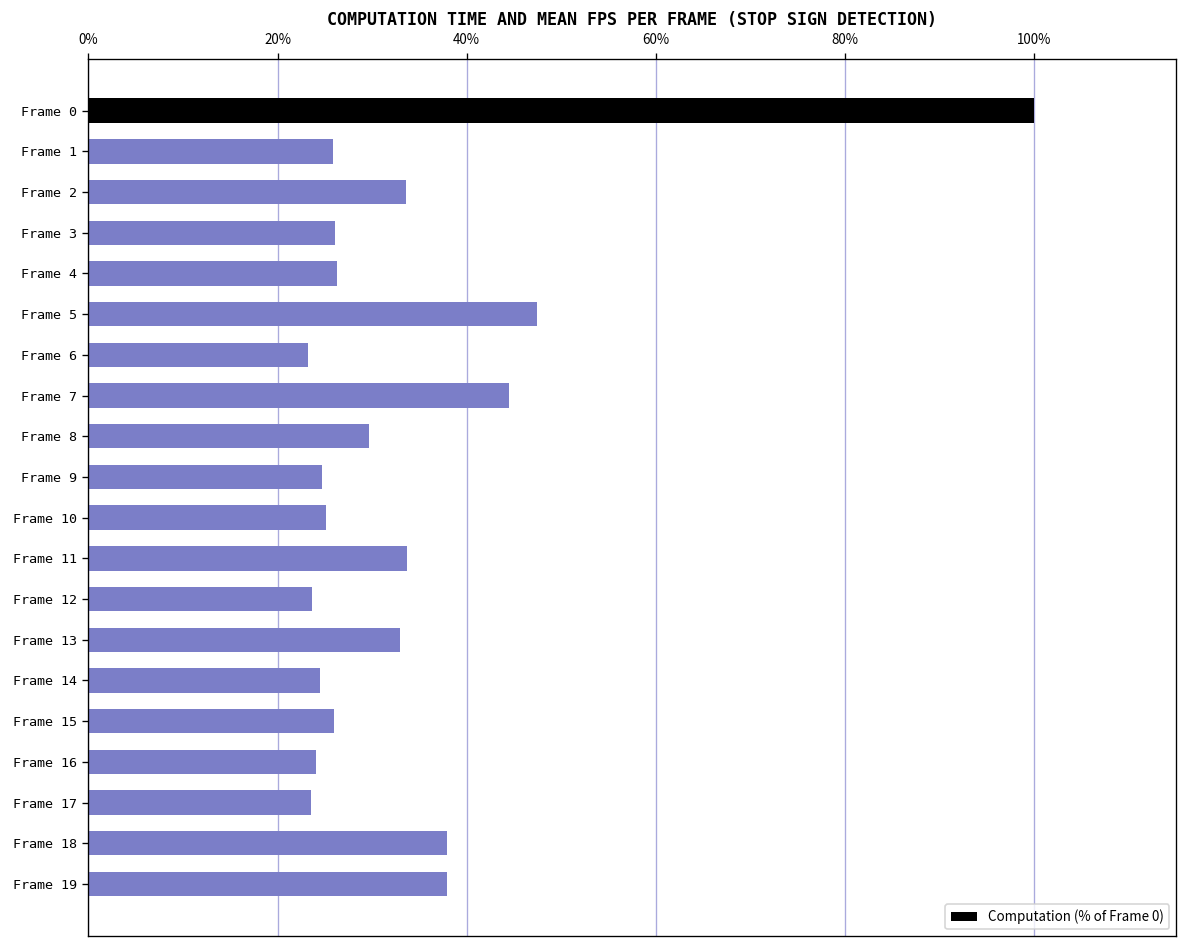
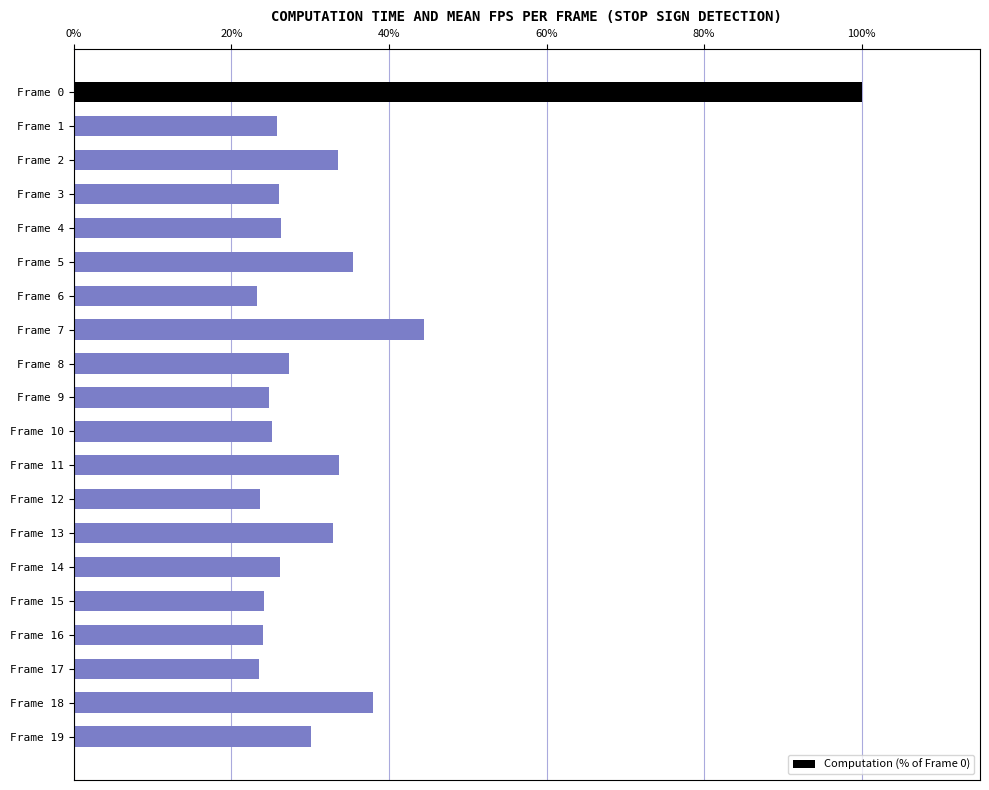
  {
    "Frame 0": "100%",
    "Frame 1": "26%",
    "Frame 2": "34%",
    "Frame 3": "26%",
    "Frame 4": "26%",
-   "Frame 5": "47%",
+   "Frame 5": "35%",
    "Frame 6": "23%",
    "Frame 7": "44%",
-   "Frame 8": "30%",
+   "Frame 8": "27%",
    "Frame 9": "25%",
    "Frame 10": "25%",
    "Frame 11": "34%",
    "Frame 12": "24%",
    "Frame 13": "33%",
-   "Frame 14": "25%",
-   "Frame 15": "26%",
+   "Frame 14": "26%",
+   "Frame 15": "24%",
    "Frame 16": "24%",
    "Frame 17": "24%",
    "Frame 18": "38%",
-   "Frame 19": "38%"
+   "Frame 19": "30%"
  }
